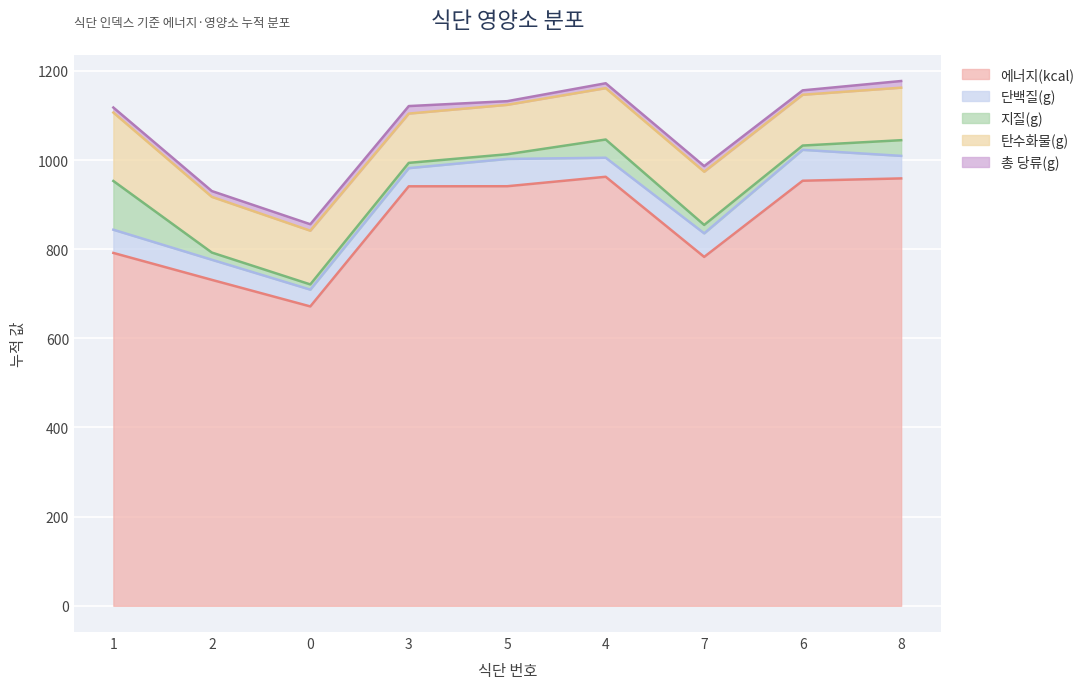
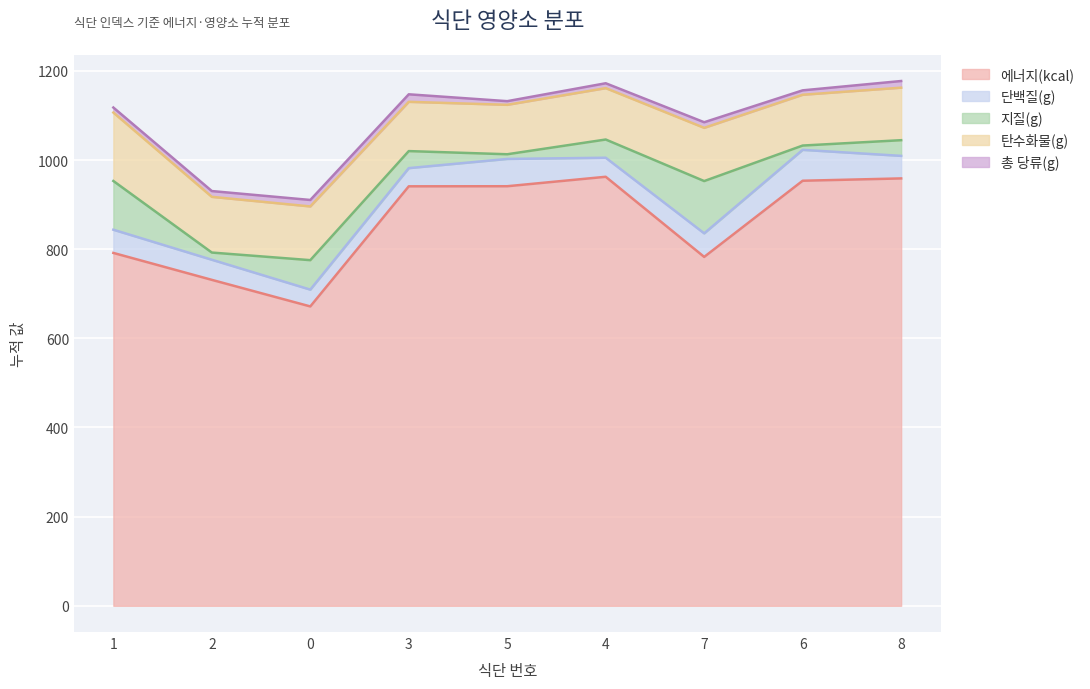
  {
    "지질(g)": {
      "1": 110,
      "2": 20,
-     "0": 10,
-     "3": 10,
+     "0": 70,
+     "3": 40,
      "5": 10,
      "4": 40,
-     "7": 20,
+     "7": 120,
      "6": 10,
      "8": 40
    }
  }
